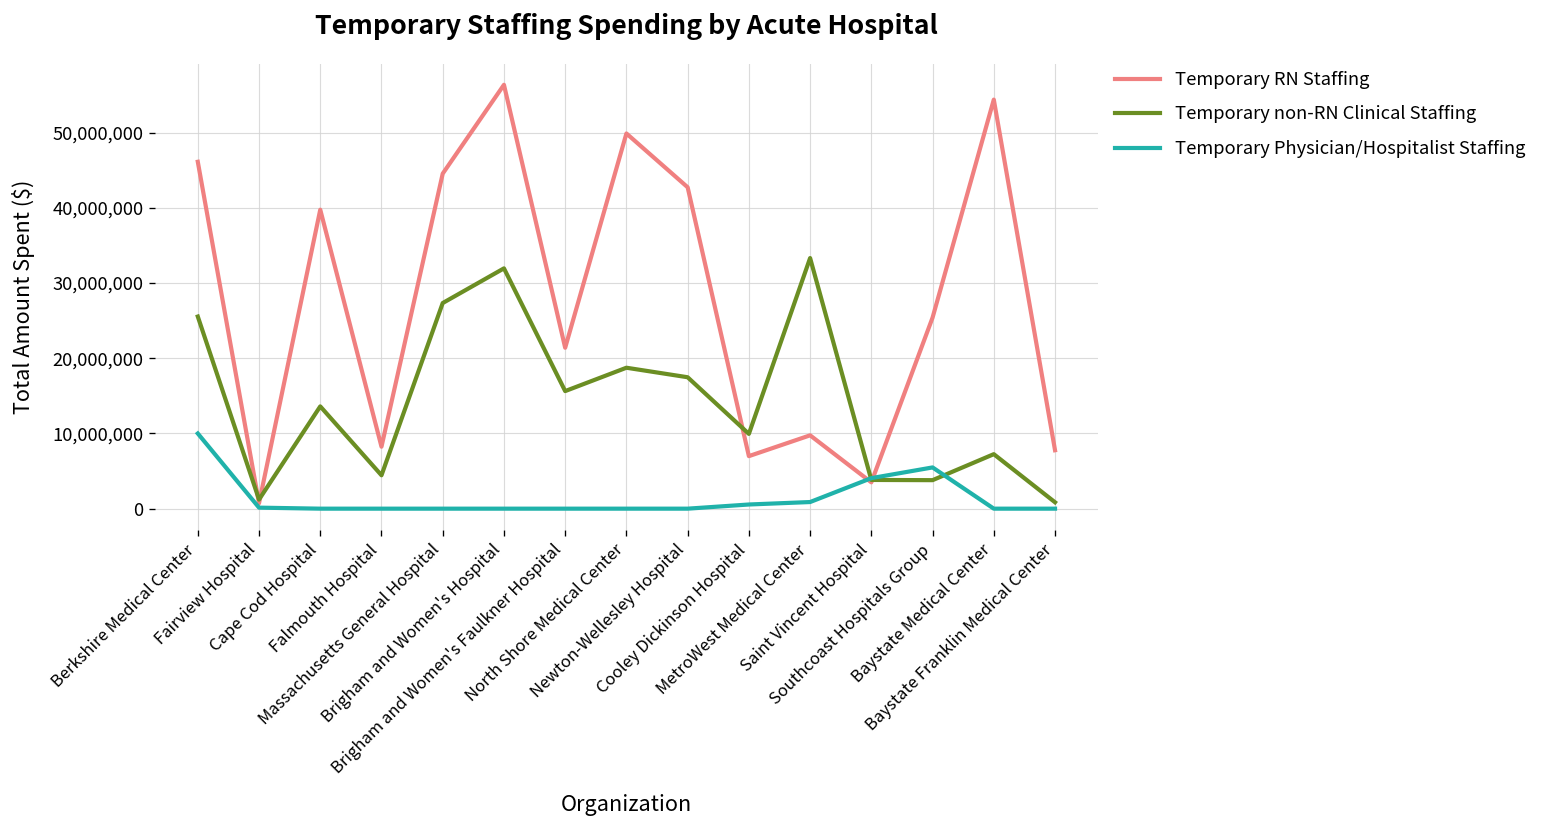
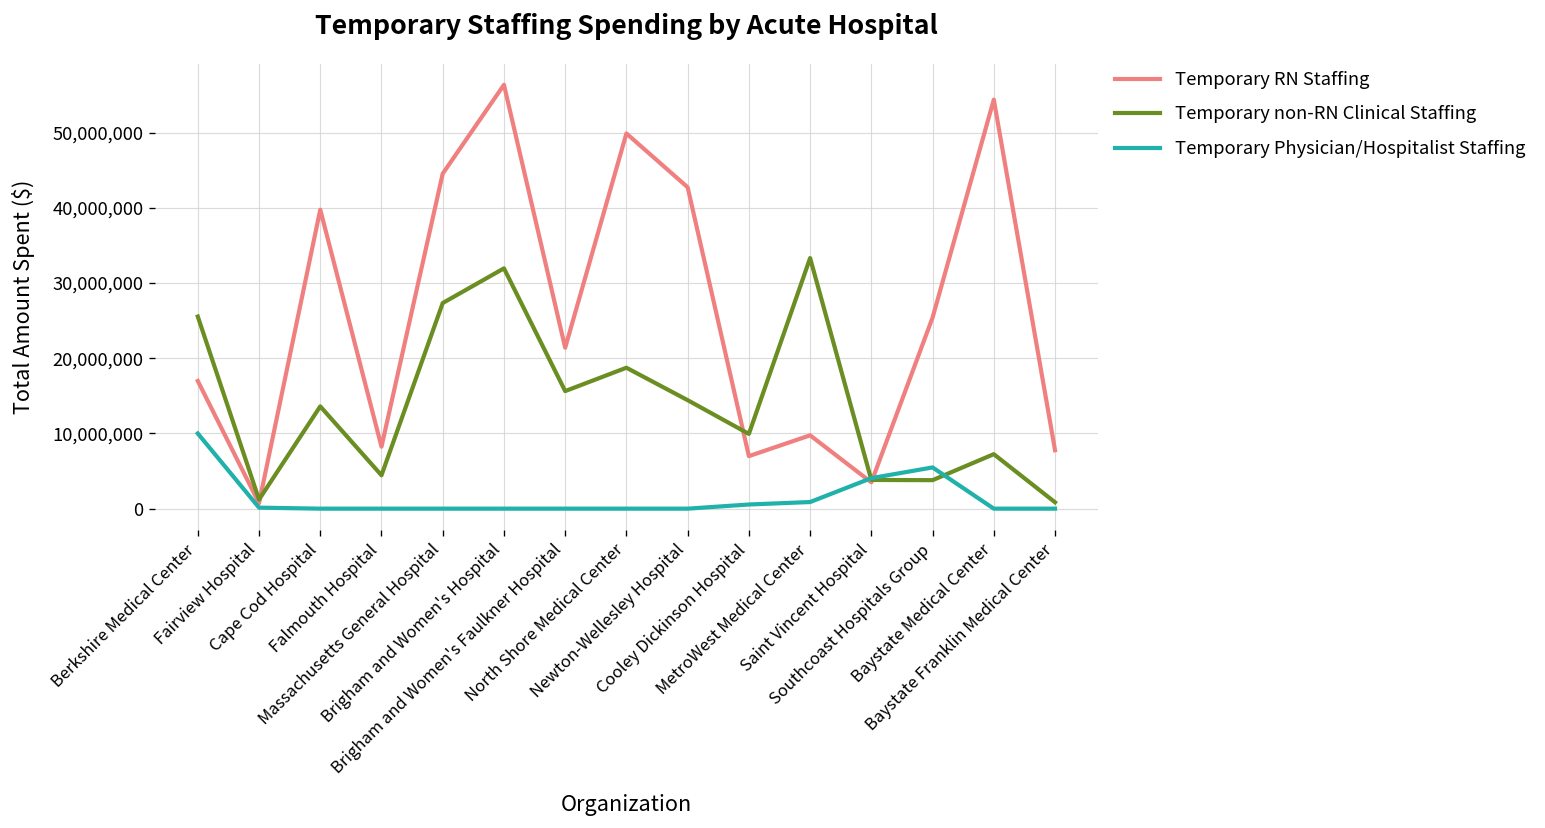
  {
    "Temporary RN Staffing": {
-     "Berkshire Medical Center": "46,000,000",
+     "Berkshire Medical Center": "17,000,000",
      "Fairview Hospital": "1,000,000",
      "Cape Cod Hospital": "40,000,000",
      "Falmouth Hospital": "8,000,000",
      "Massachusetts General Hospital": "45,000,000",
      "Brigham and Women's Hospital": "56,000,000",
      "Brigham and Women's Faulkner Hospital": "21,000,000",
      "North Shore Medical Center": "50,000,000",
      "Newton-Wellesley Hospital": "43,000,000",
      "Cooley Dickinson Hospital": "7,000,000",
      "MetroWest Medical Center": "10,000,000",
      "Southcoast Hospitals Group": "25,000,000",
      "Baystate Medical Center": "54,000,000",
      "Baystate Franklin Medical Center": "8,000,000"
    },
    "Temporary non-RN Clinical Staffing": {
      "Berkshire Medical Center": "26,000,000",
      "Fairview Hospital": "1,000,000",
      "Cape Cod Hospital": "14,000,000",
      "Falmouth Hospital": "4,000,000",
      "Massachusetts General Hospital": "27,000,000",
      "Brigham and Women's Hospital": "32,000,000",
      "Brigham and Women's Faulkner Hospital": "16,000,000",
      "North Shore Medical Center": "19,000,000",
-     "Newton-Wellesley Hospital": "17,000,000",
+     "Newton-Wellesley Hospital": "14,000,000",
      "Cooley Dickinson Hospital": "10,000,000",
      "MetroWest Medical Center": "33,000,000",
      "Southcoast Hospitals Group": "4,000,000",
      "Baystate Medical Center": "7,000,000",
      "Baystate Franklin Medical Center": "1,000,000"
    },
    "Temporary Physician/Hospitalist Staffing": {
      "Berkshire Medical Center": "10,000,000",
      "Fairview Hospital": "0",
      "Cape Cod Hospital": "0",
      "Falmouth Hospital": "0",
      "Massachusetts General Hospital": "0",
      "Brigham and Women's Hospital": "0",
      "Brigham and Women's Faulkner Hospital": "0",
      "North Shore Medical Center": "0",
      "Newton-Wellesley Hospital": "0",
      "Cooley Dickinson Hospital": "1,000,000",
      "MetroWest Medical Center": "1,000,000",
      "Southcoast Hospitals Group": "5,000,000",
      "Baystate Medical Center": "0",
      "Baystate Franklin Medical Center": "0"
    }
  }
